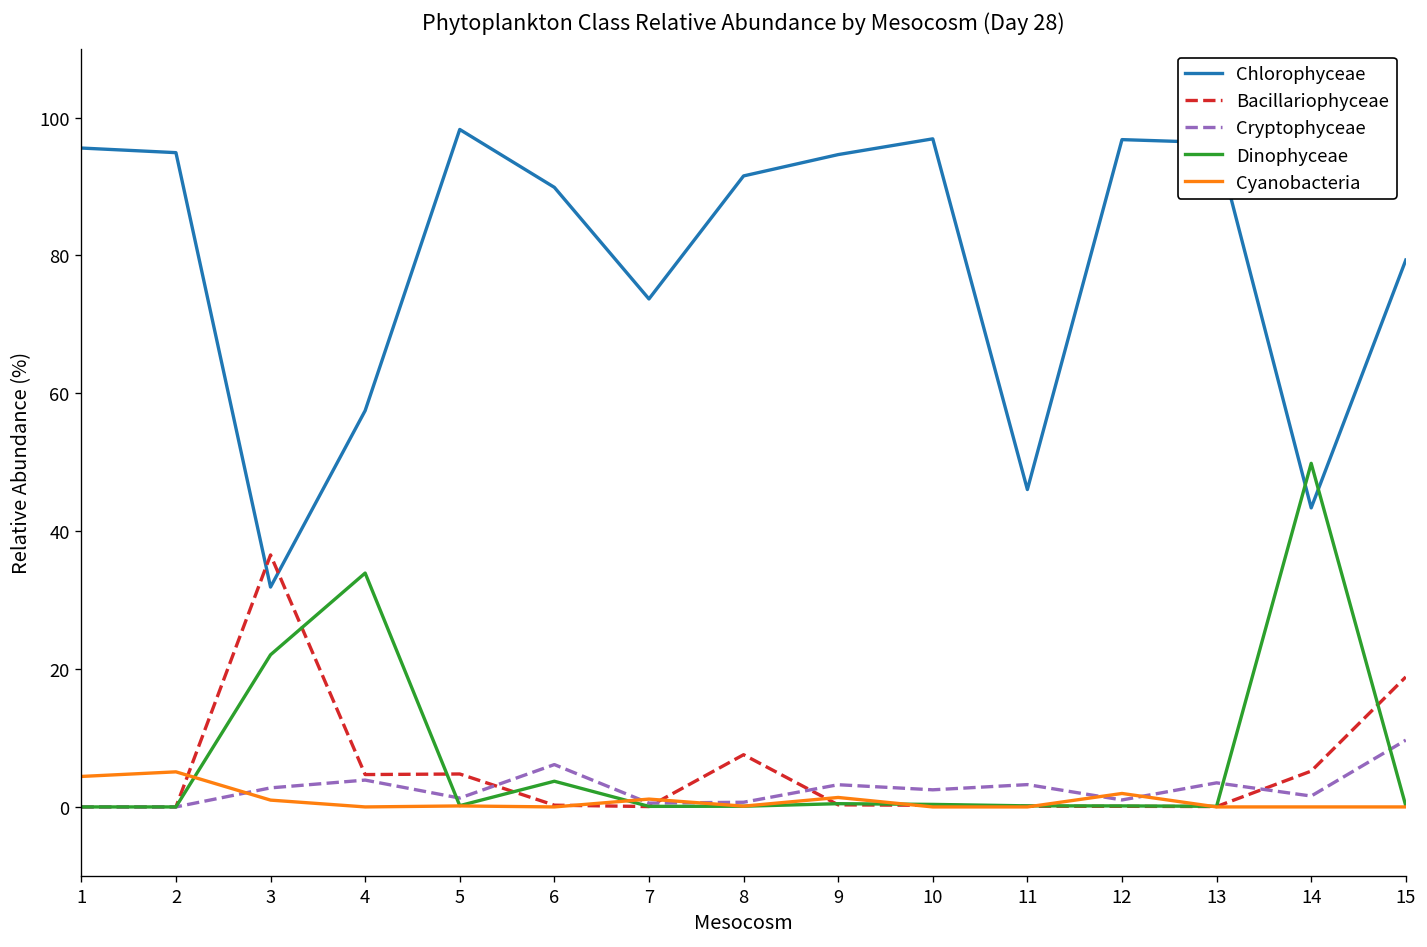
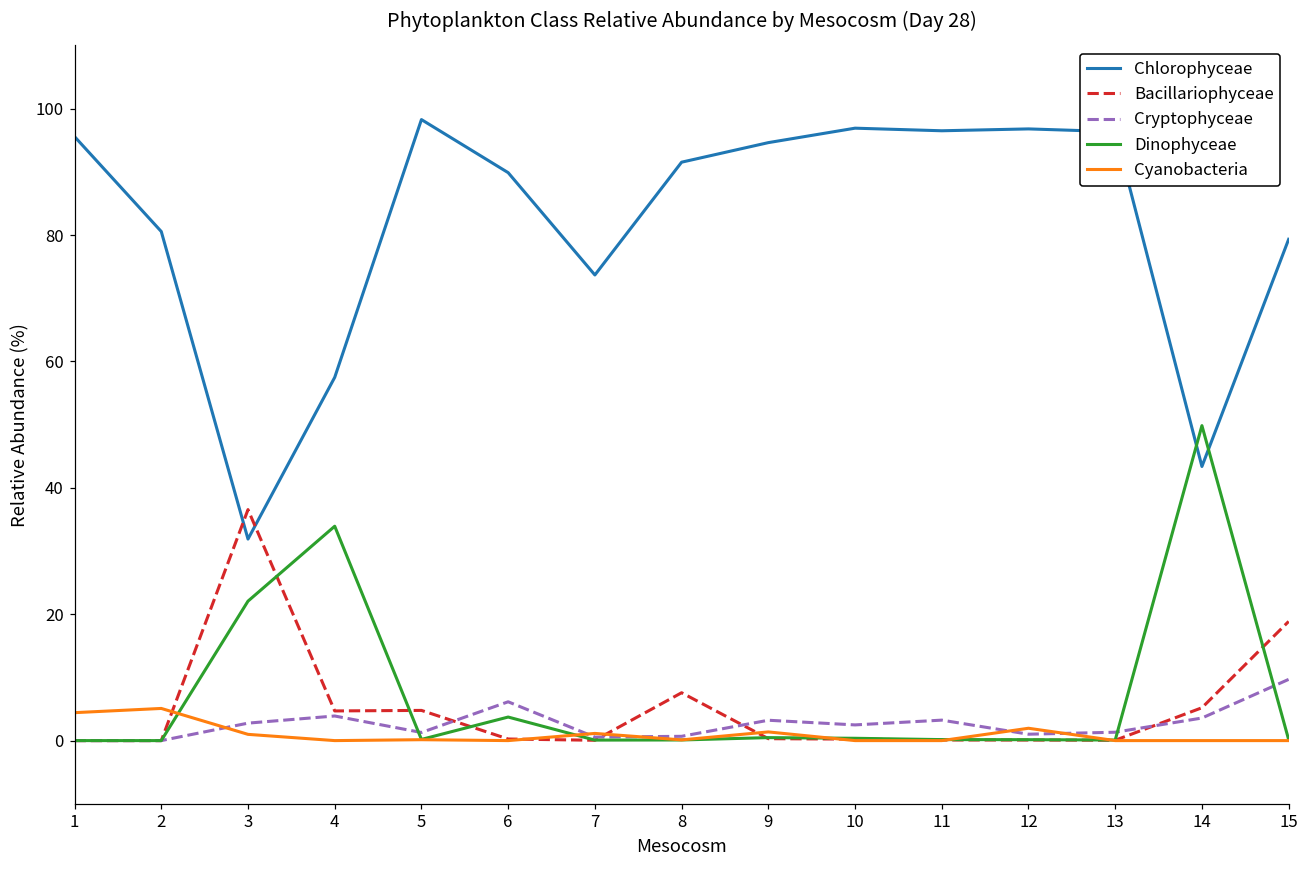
  {
    "Chlorophyceae": {
      "1": 96,
-     "2": 95,
+     "2": 81,
      "3": 32,
      "4": 57,
      "5": 98,
      "6": 90,
      "7": 74,
      "8": 92,
      "9": 95,
      "10": 97,
-     "11": 46,
+     "11": 97,
      "12": 97,
      "14": 43,
      "15": 79
    },
    "Bacillariophyceae": {
      "3": 37,
      "4": 5,
      "5": 5,
      "8": 8,
      "14": 5,
      "15": 19
    },
    "Cryptophyceae": {
      "3": 3,
      "4": 4,
      "5": 1,
      "6": 6,
      "7": 1,
      "8": 1,
      "9": 3,
      "10": 2,
      "11": 3,
      "12": 1,
-     "13": 3,
-     "14": 2,
+     "13": 1,
+     "14": 4,
      "15": 10
    },
    "Dinophyceae": {
      "3": 22,
      "4": 34,
      "6": 4,
      "14": 50
    },
    "Cyanobacteria": {
      "1": 4,
      "2": 5,
      "3": 1,
      "4": 0,
      "7": 1,
      "9": 1,
      "12": 2,
      "14": 0
    }
  }
